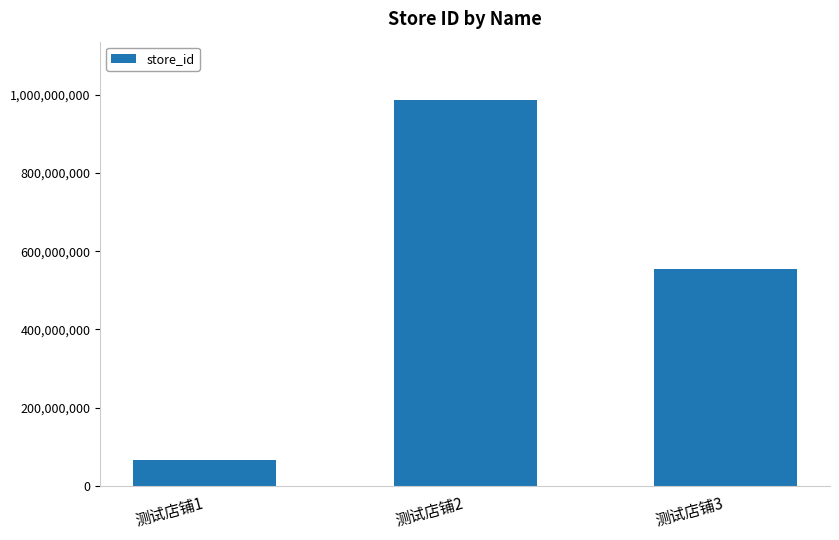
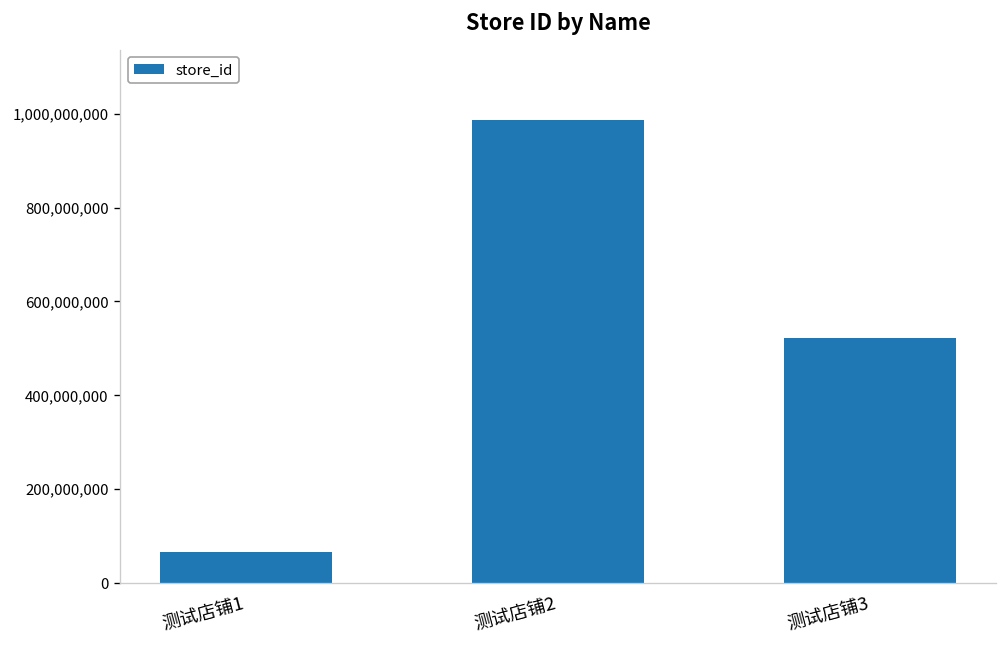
  {
    "测试店铺1": "70,000,000",
    "测试店铺2": "990,000,000",
-   "测试店铺3": "560,000,000"
+   "测试店铺3": "520,000,000"
  }
